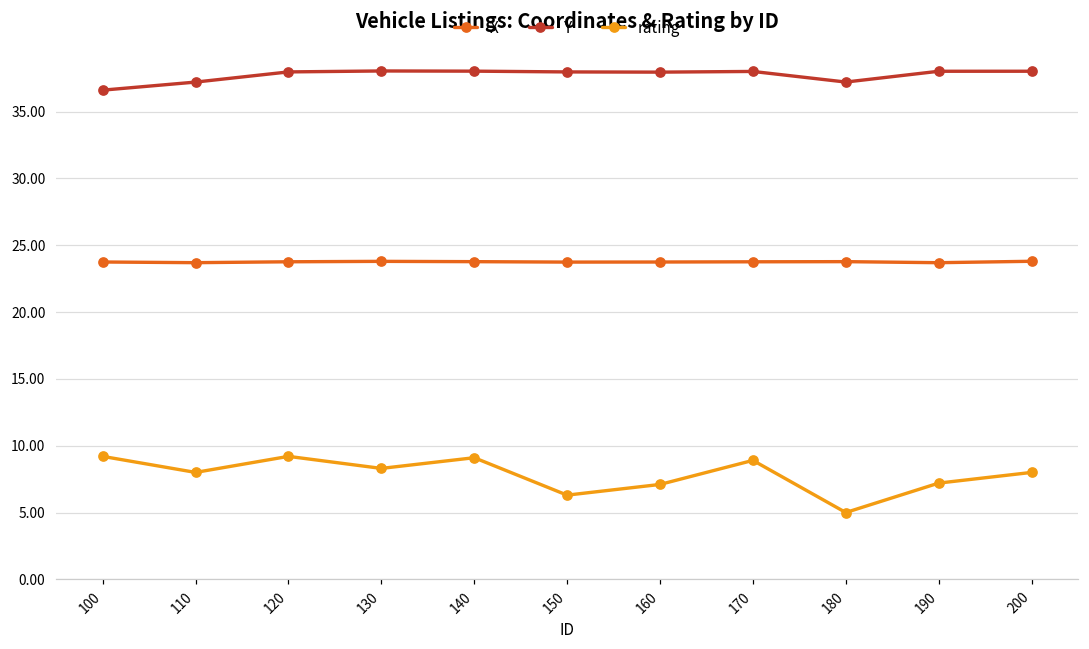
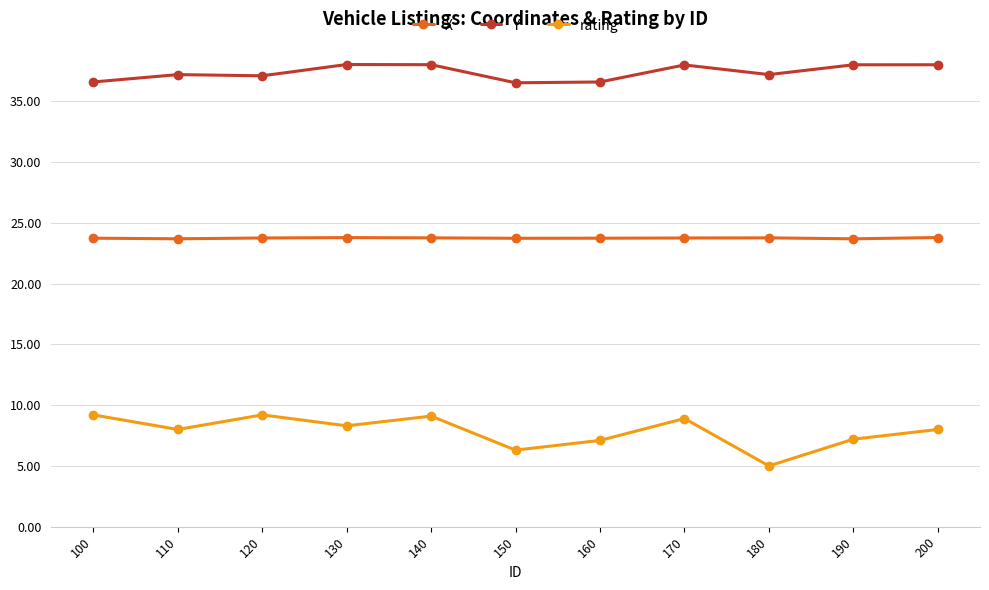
  {
    "Y": {
      "100": 36.6,
      "110": 37.2,
-     "120": 38.0,
+     "120": 37.1,
      "130": 38.0,
      "140": 38.0,
-     "150": 38.0,
-     "160": 37.9,
+     "150": 36.5,
+     "160": 36.6,
      "170": 38.0,
      "180": 37.2,
      "190": 38.0,
      "200": 38.0
    }
  }
